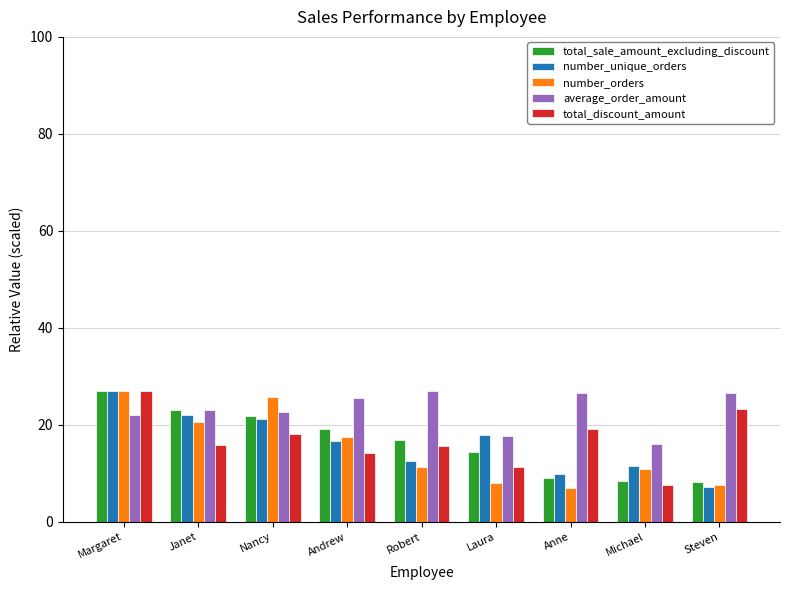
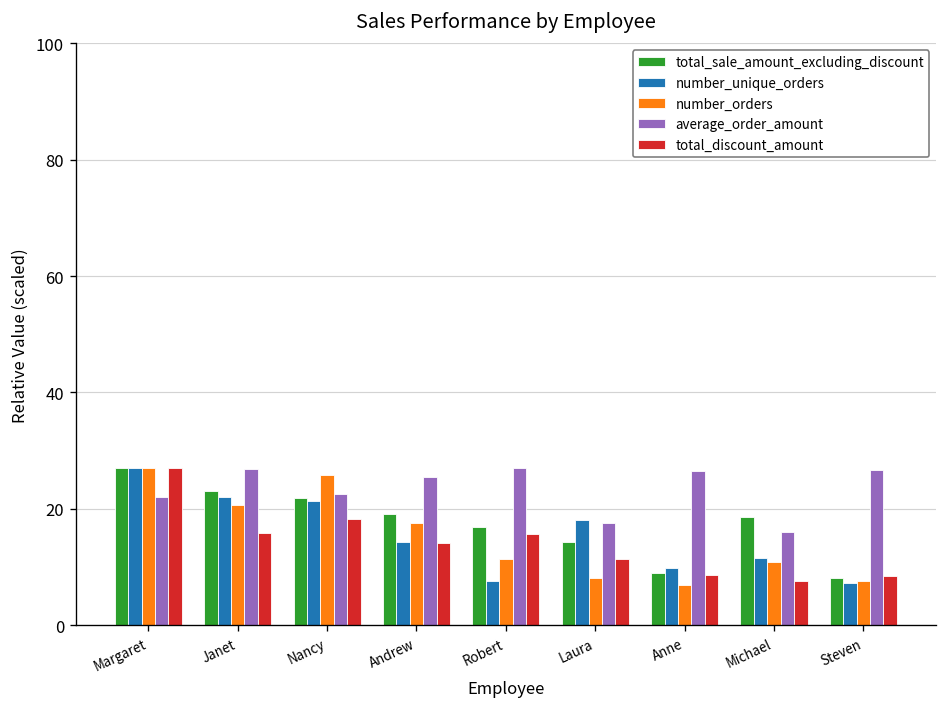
  {
    "total_sale_amount_excluding_discount": {
      "Margaret": 27,
      "Janet": 23,
      "Nancy": 22,
      "Andrew": 19,
      "Robert": 17,
      "Laura": 14,
      "Anne": 9,
-     "Michael": 8,
+     "Michael": 19,
      "Steven": 8
    },
    "number_unique_orders": {
      "Margaret": 27,
      "Janet": 22,
      "Nancy": 21,
-     "Andrew": 17,
-     "Robert": 12,
+     "Andrew": 14,
+     "Robert": 8,
      "Laura": 18,
      "Anne": 10,
      "Michael": 12,
      "Steven": 7
    },
    "number_orders": {
      "Margaret": 27,
      "Janet": 21,
      "Nancy": 26,
      "Andrew": 18,
      "Robert": 11,
      "Laura": 8,
      "Anne": 7,
      "Michael": 11,
      "Steven": 8
    },
    "average_order_amount": {
      "Margaret": 22,
-     "Janet": 23,
+     "Janet": 27,
      "Nancy": 23,
      "Andrew": 25,
      "Robert": 27,
      "Laura": 18,
      "Anne": 27,
      "Michael": 16,
      "Steven": 27
    },
    "total_discount_amount": {
      "Margaret": 27,
      "Janet": 16,
      "Nancy": 18,
      "Andrew": 14,
      "Robert": 16,
      "Laura": 11,
-     "Anne": 19,
+     "Anne": 9,
      "Michael": 8,
-     "Steven": 23
+     "Steven": 9
    }
  }
